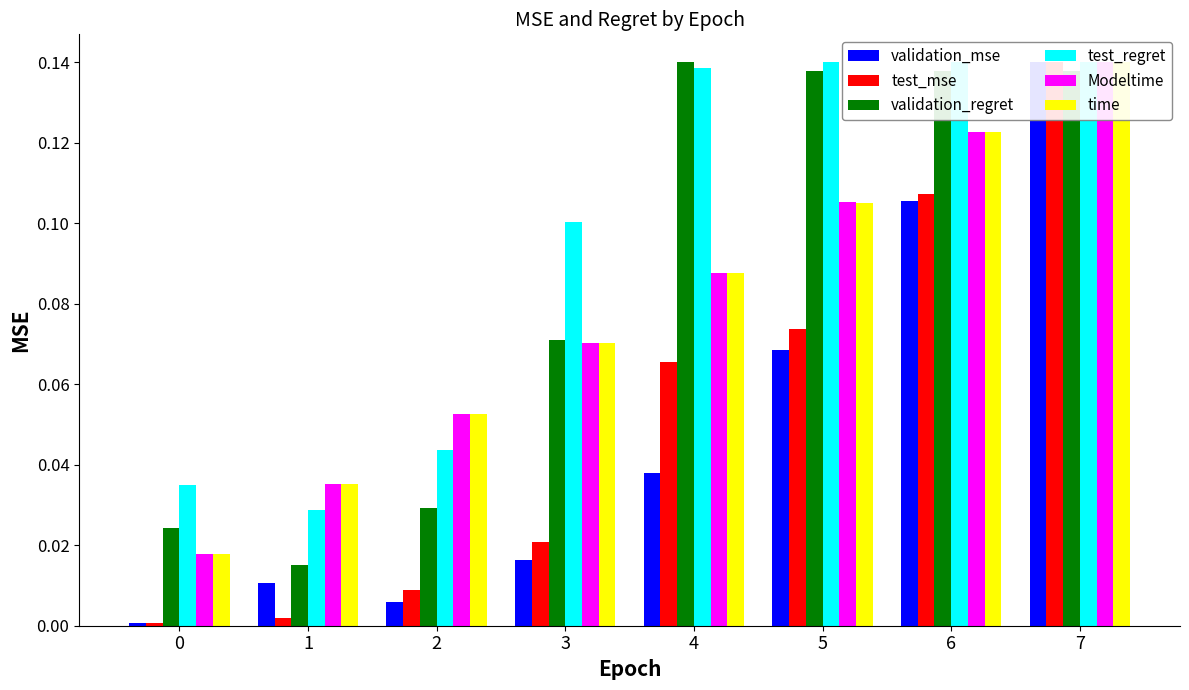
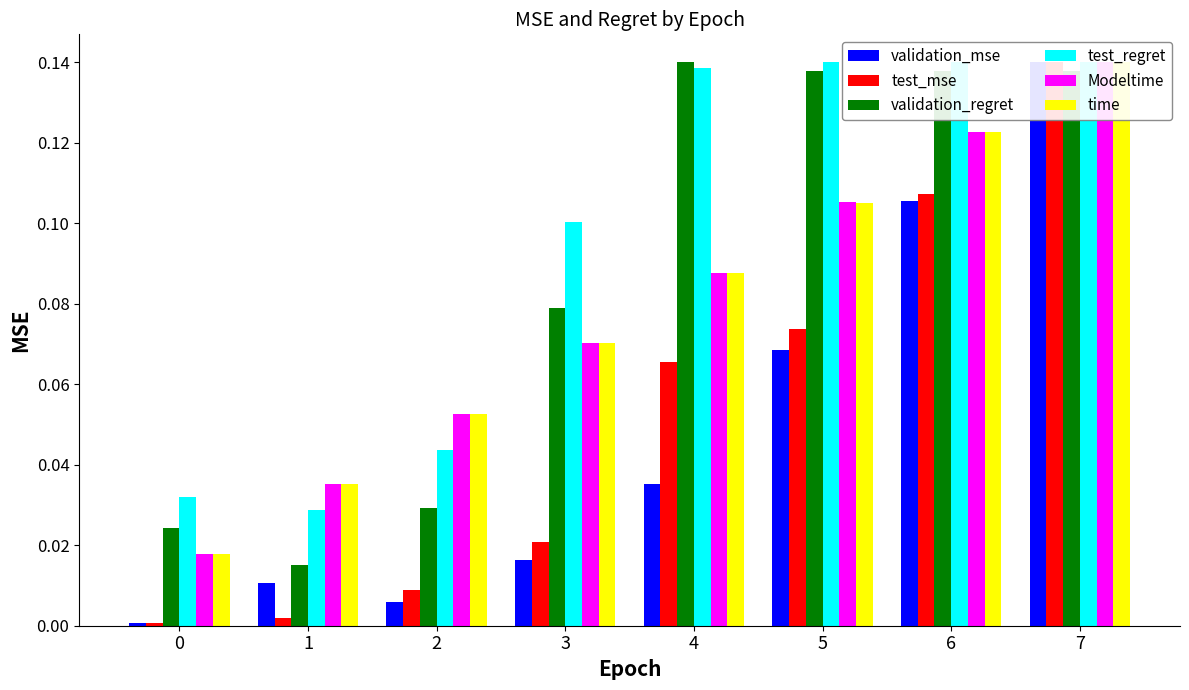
  {
    "validation_mse": {
      "0": 0.001,
      "1": 0.011,
      "2": 0.006,
      "3": 0.016,
-     "4": 0.038,
+     "4": 0.035,
      "5": 0.069,
      "6": 0.106
    },
    "test_mse": {
      "1": 0.002,
      "2": 0.009,
      "3": 0.021,
      "4": 0.066,
      "5": 0.074,
      "6": 0.107
    },
    "validation_regret": {
      "0": 0.024,
      "1": 0.015,
      "2": 0.029,
-     "3": 0.071,
+     "3": 0.079,
      "4": 0.140,
      "5": 0.138
    },
    "test_regret": {
-     "0": 0.035,
+     "0": 0.032,
      "1": 0.029,
      "2": 0.044,
      "3": 0.100,
      "4": 0.139,
      "5": 0.140
    },
    "Modeltime": {
      "0": 0.018,
      "1": 0.035,
      "2": 0.053,
      "3": 0.070,
      "4": 0.088,
      "5": 0.105,
      "6": 0.123
    },
    "time": {
      "0": 0.018,
      "1": 0.035,
      "2": 0.053,
      "3": 0.070,
      "4": 0.088,
      "5": 0.105,
      "6": 0.123
    }
  }
